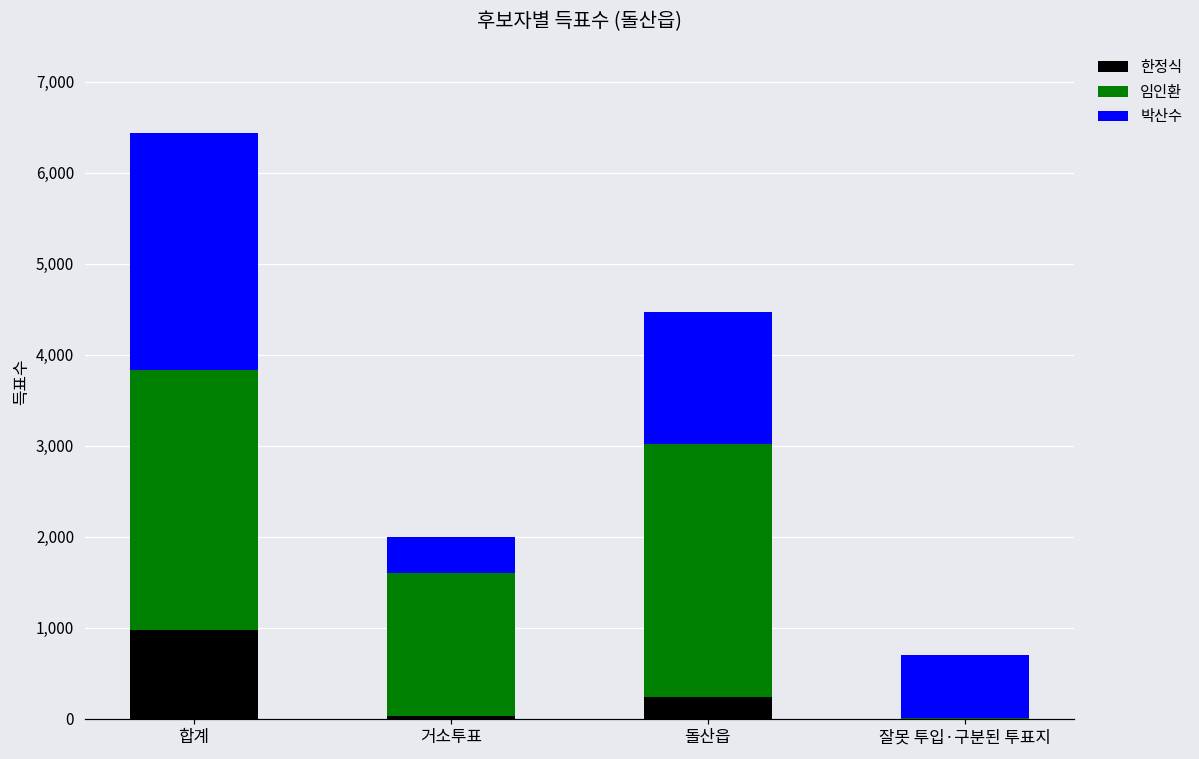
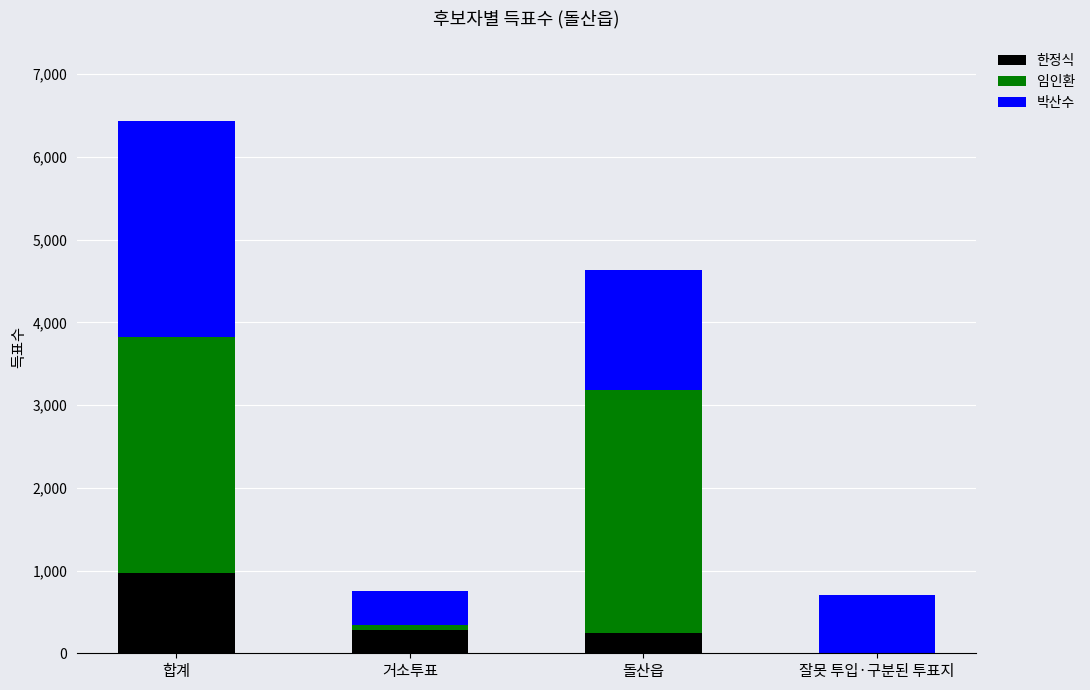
  {
    "한정식": {
      "합계": "1,000",
-     "거소투표": "0",
+     "거소투표": "300",
      "돌산읍": "200",
      "잘못 투입·구분된 투표지": "0"
    },
    "임인환": {
      "합계": "2,900",
-     "거소투표": "1,600",
-     "돌산읍": "2,800"
+     "거소투표": "100",
+     "돌산읍": "2,900"
    },
    "박산수": {
      "합계": "2,600",
      "거소투표": "400",
      "돌산읍": "1,500",
      "잘못 투입·구분된 투표지": "700"
    }
  }
